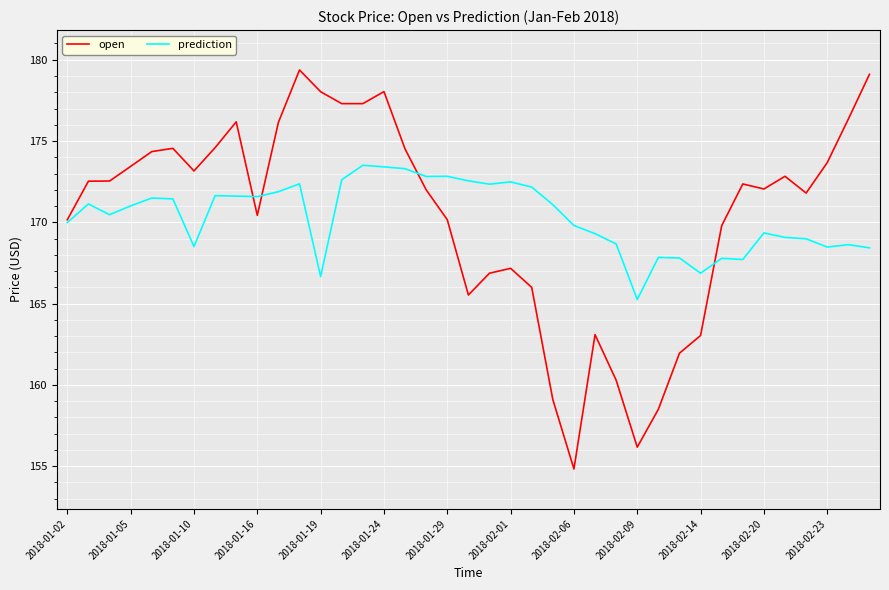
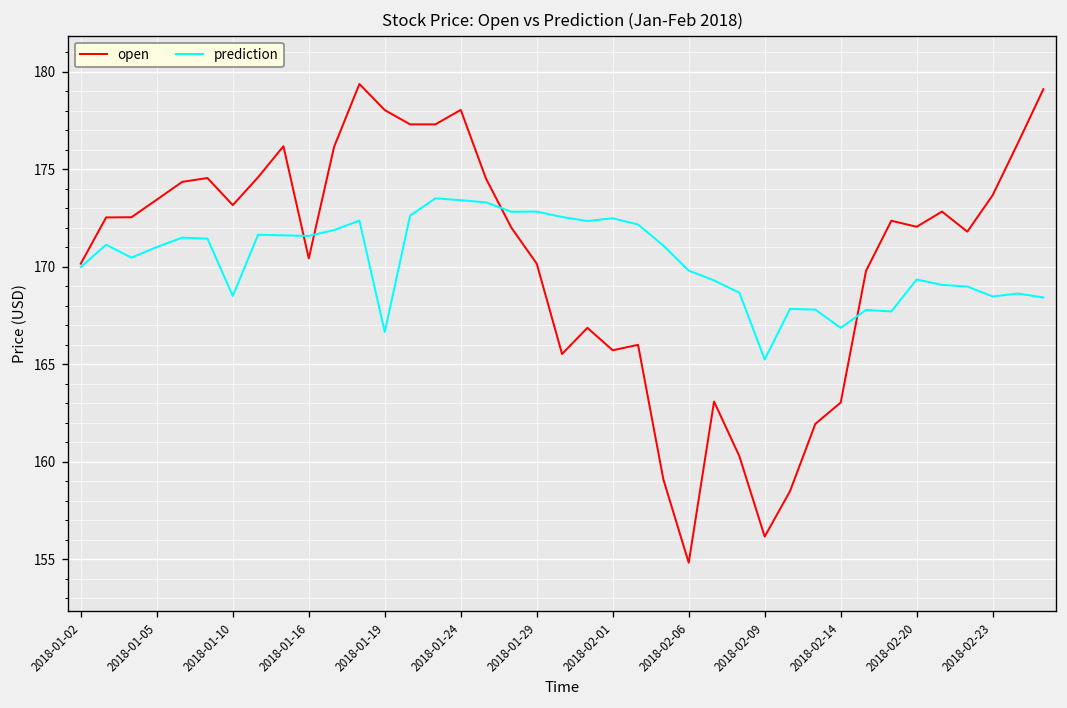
  {
    "open": {
      "2018-01-02": 170.2,
      "2018-01-05": 173.4,
      "2018-01-10": 173.2,
      "2018-01-16": 170.4,
      "2018-01-19": 178.0,
      "2018-01-24": 178.0,
      "2018-01-29": 170.2,
-     "2018-02-01": 167.2,
+     "2018-02-01": 165.7,
      "2018-02-06": 154.8,
      "2018-02-09": 156.2,
      "2018-02-14": 163.0,
      "2018-02-20": 172.1,
      "2018-02-23": 173.7
    },
    "prediction": {
      "2018-01-02": 170.0,
      "2018-01-05": 171.0,
      "2018-01-10": 168.5,
      "2018-01-16": 171.6,
      "2018-01-19": 166.7,
      "2018-01-24": 173.4,
      "2018-01-29": 172.8,
      "2018-02-01": 172.5,
      "2018-02-06": 169.8,
      "2018-02-09": 165.2,
      "2018-02-14": 166.9,
      "2018-02-20": 169.3,
      "2018-02-23": 168.5
    }
  }
